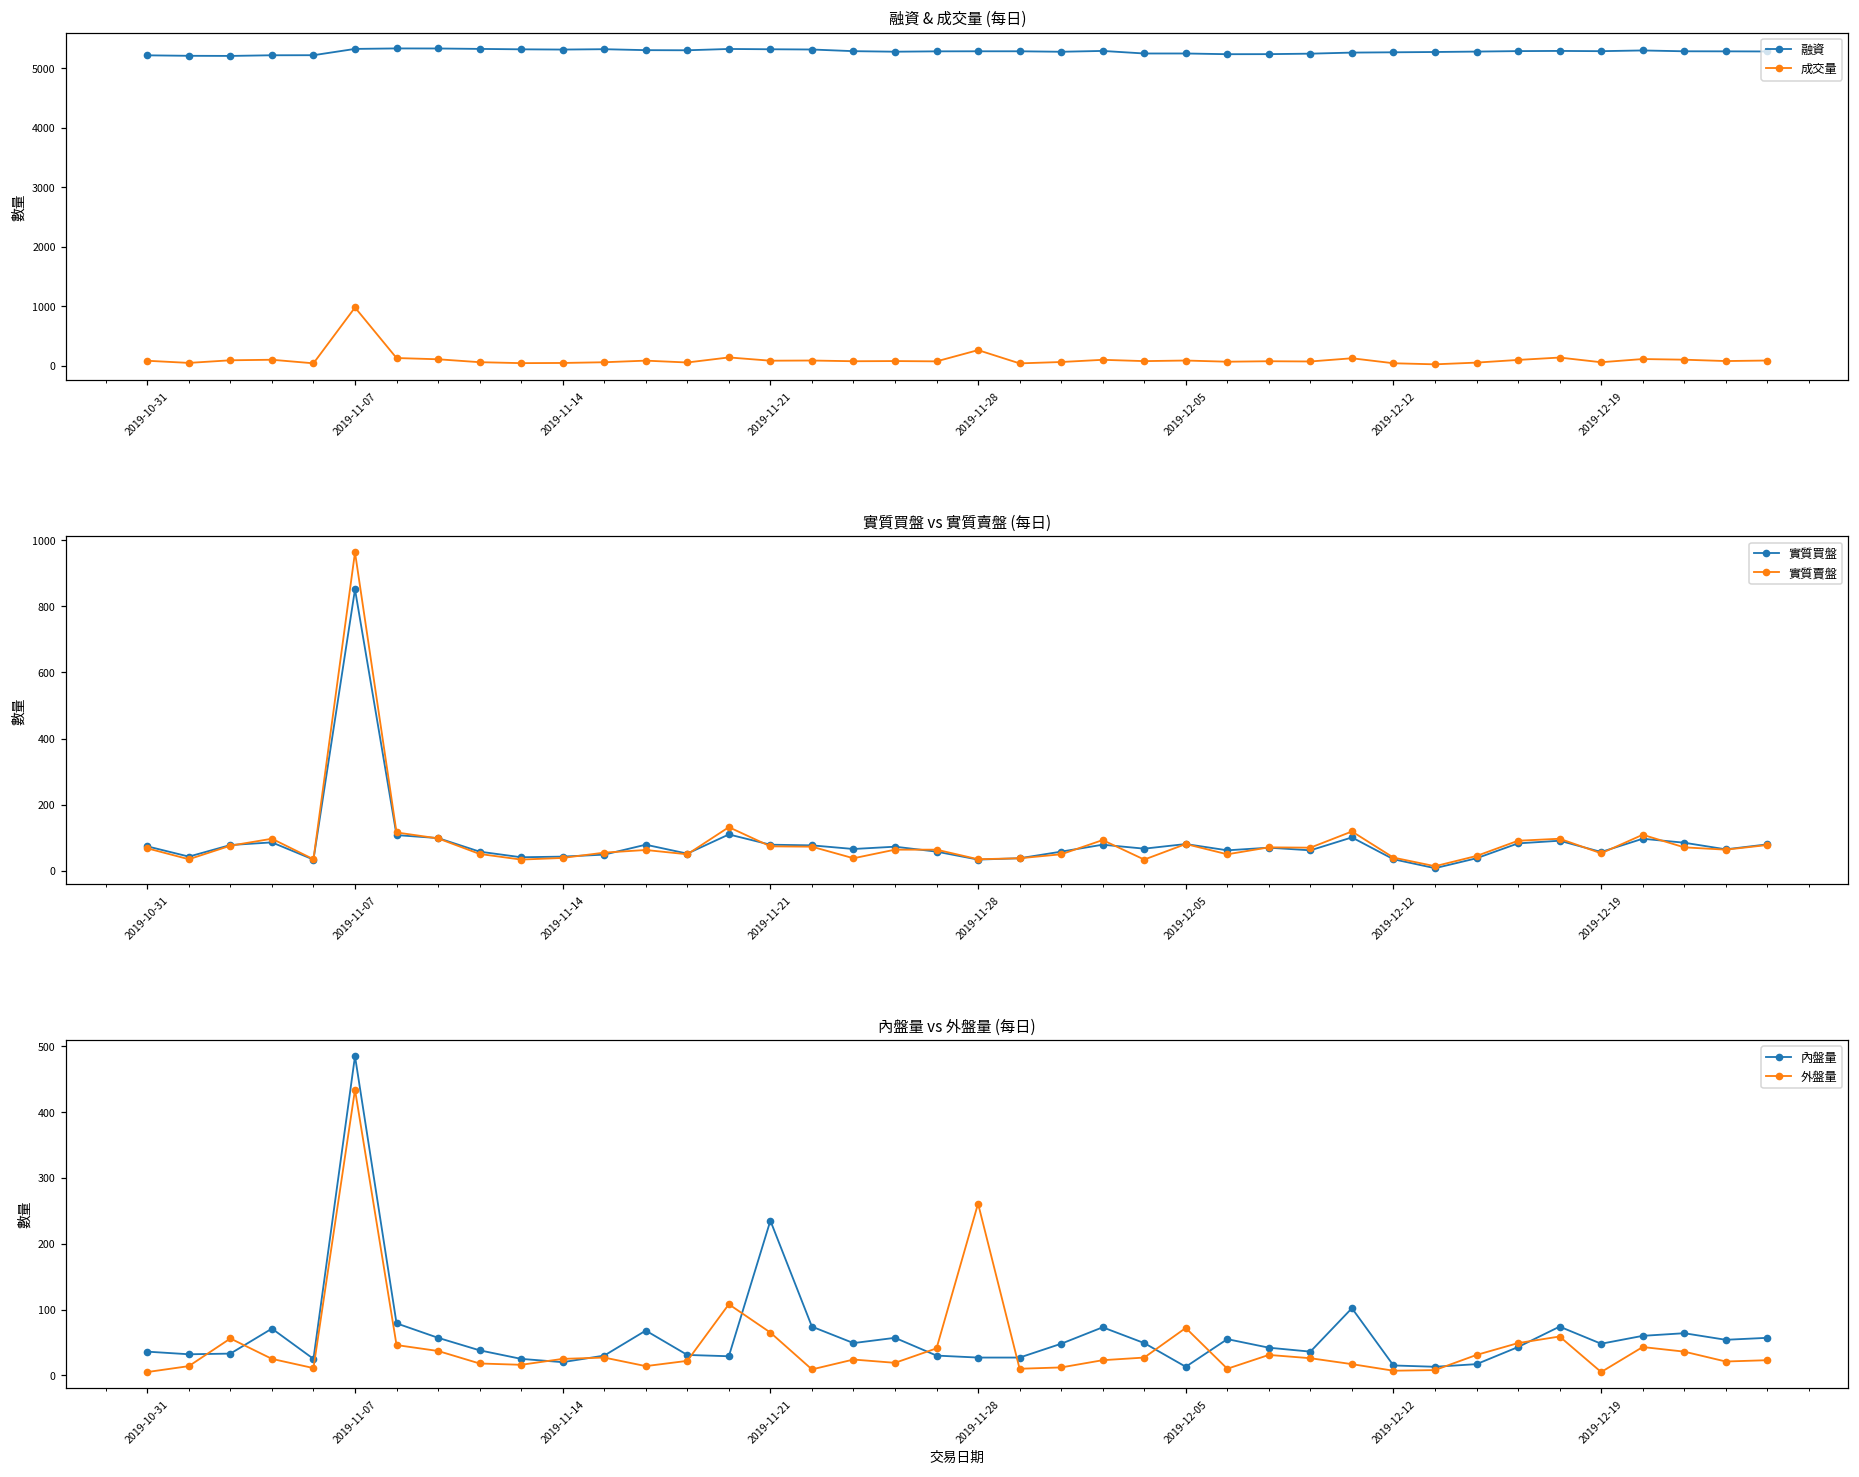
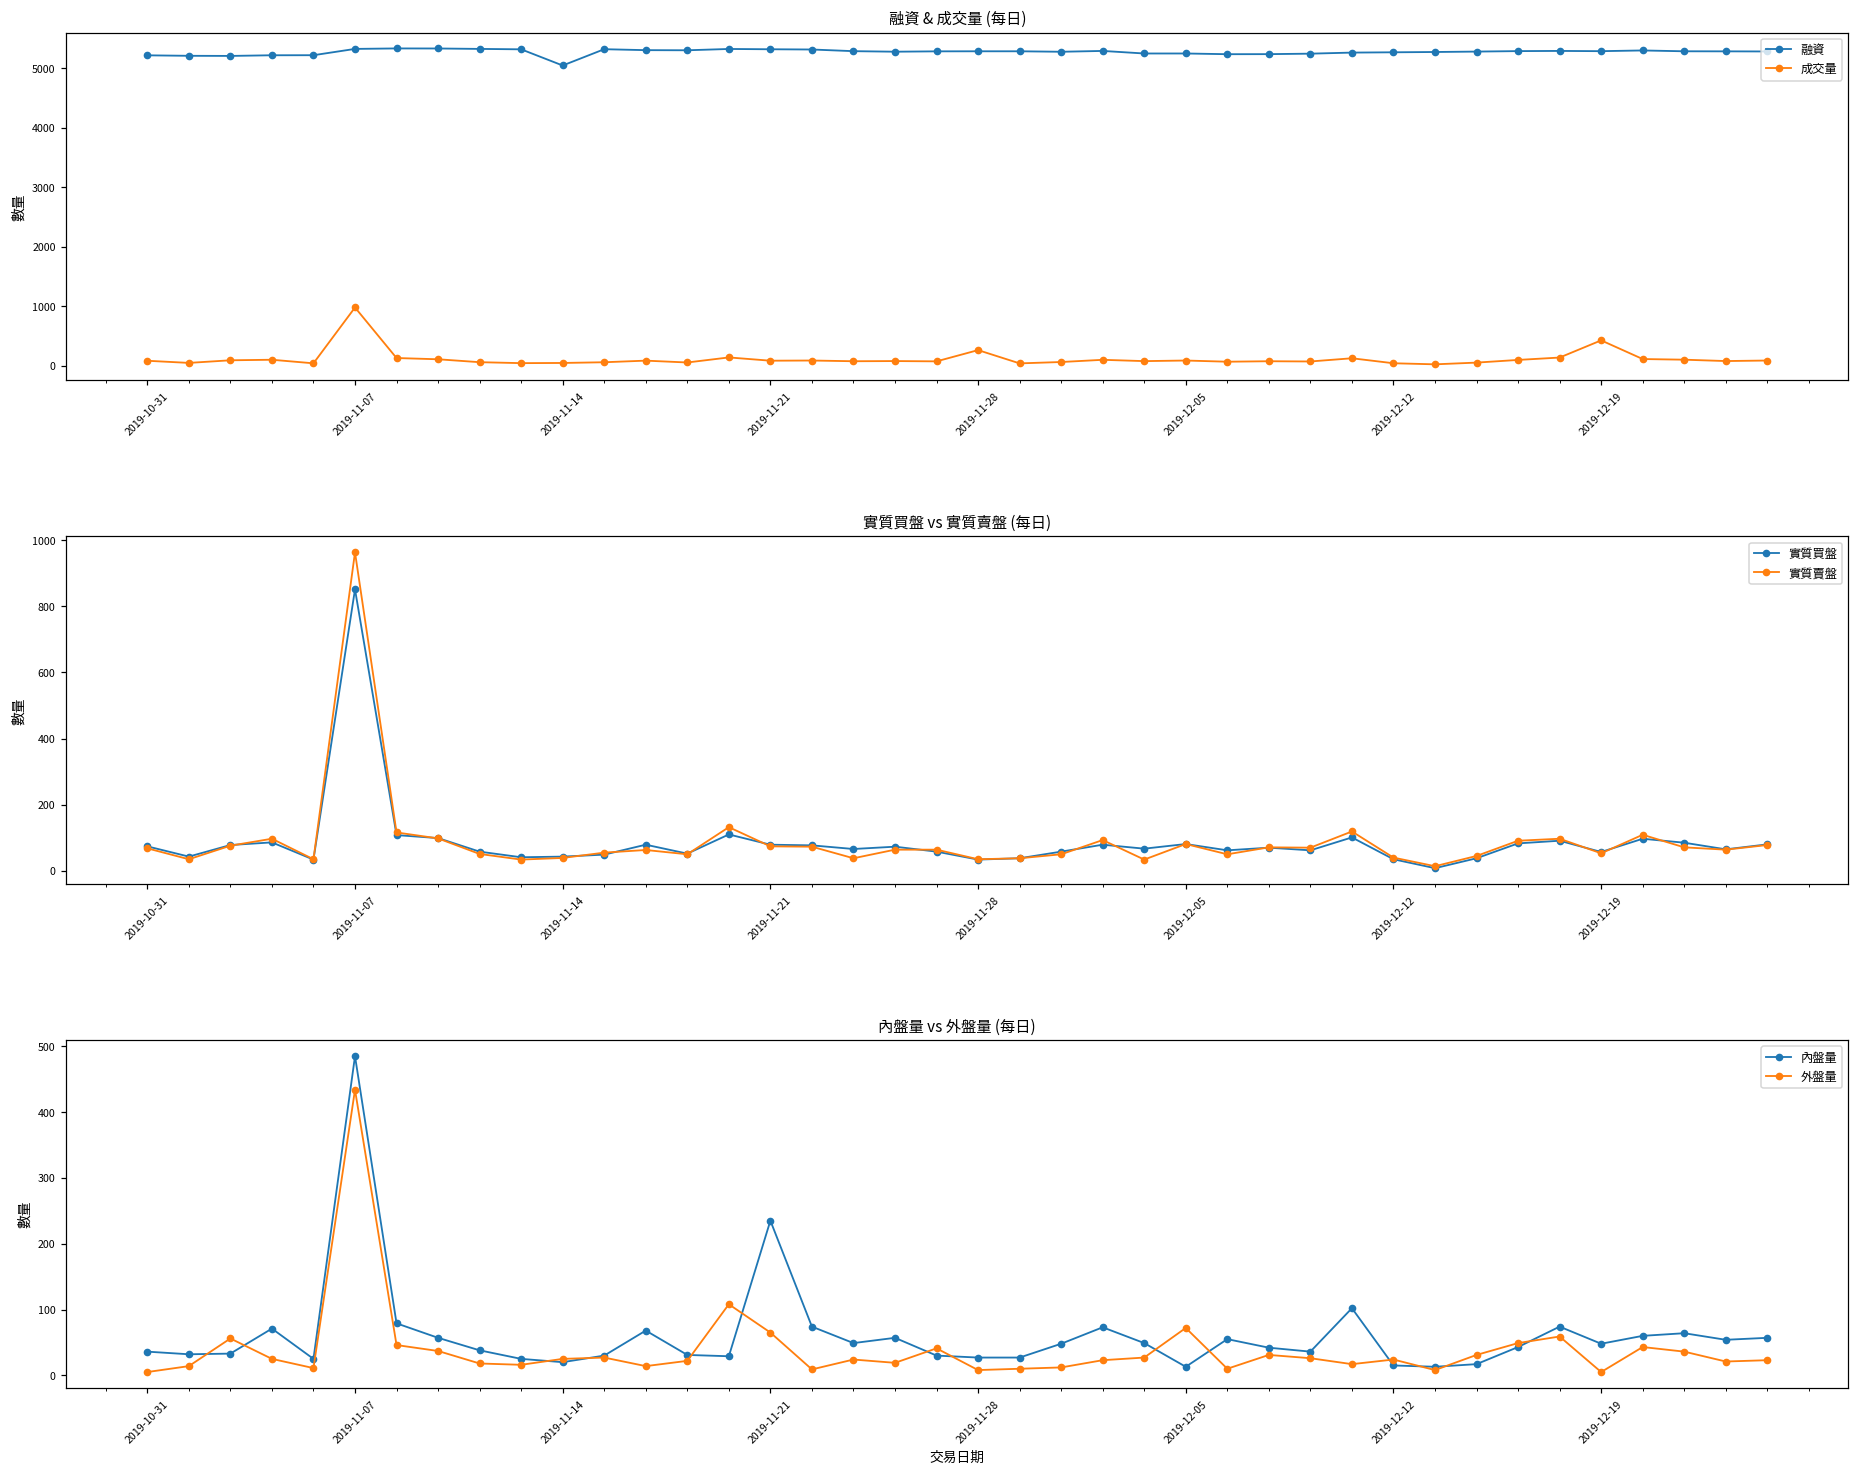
  {
    "融資 & 成交量 (每日)": {
      "融資": {
        "2019-10-31": 5200,
        "2019-11-07": 5300,
-       "2019-11-14": 5300,
+       "2019-11-14": 5000,
        "2019-11-21": 5300,
        "2019-11-28": 5300,
        "2019-12-05": 5300,
        "2019-12-12": 5300,
        "2019-12-19": 5300
      },
      "成交量": {
        "2019-10-31": 100,
        "2019-11-07": 1000,
        "2019-11-14": 0,
        "2019-11-21": 100,
        "2019-11-28": 300,
        "2019-12-05": 100,
        "2019-12-12": 0,
-       "2019-12-19": 100
+       "2019-12-19": 400
      }
    },
    "實質買盤 vs 實質賣盤 (每日)": {
      "實質買盤": {
        "2019-11-07": 850
      },
      "實質賣盤": {
        "2019-11-07": 960
      }
    },
    "內盤量 vs 外盤量 (每日)": {
      "內盤量": {
        "2019-10-31": 40,
        "2019-11-07": 490,
        "2019-11-14": 20,
        "2019-11-21": 240,
        "2019-11-28": 30,
        "2019-12-05": 10,
        "2019-12-12": 20,
        "2019-12-19": 50
      },
      "外盤量": {
        "2019-10-31": 10,
        "2019-11-07": 430,
        "2019-11-14": 30,
        "2019-11-21": 70,
-       "2019-11-28": 260,
+       "2019-11-28": 10,
        "2019-12-05": 70,
-       "2019-12-12": 10,
+       "2019-12-12": 20,
        "2019-12-19": 10
      }
    }
  }
